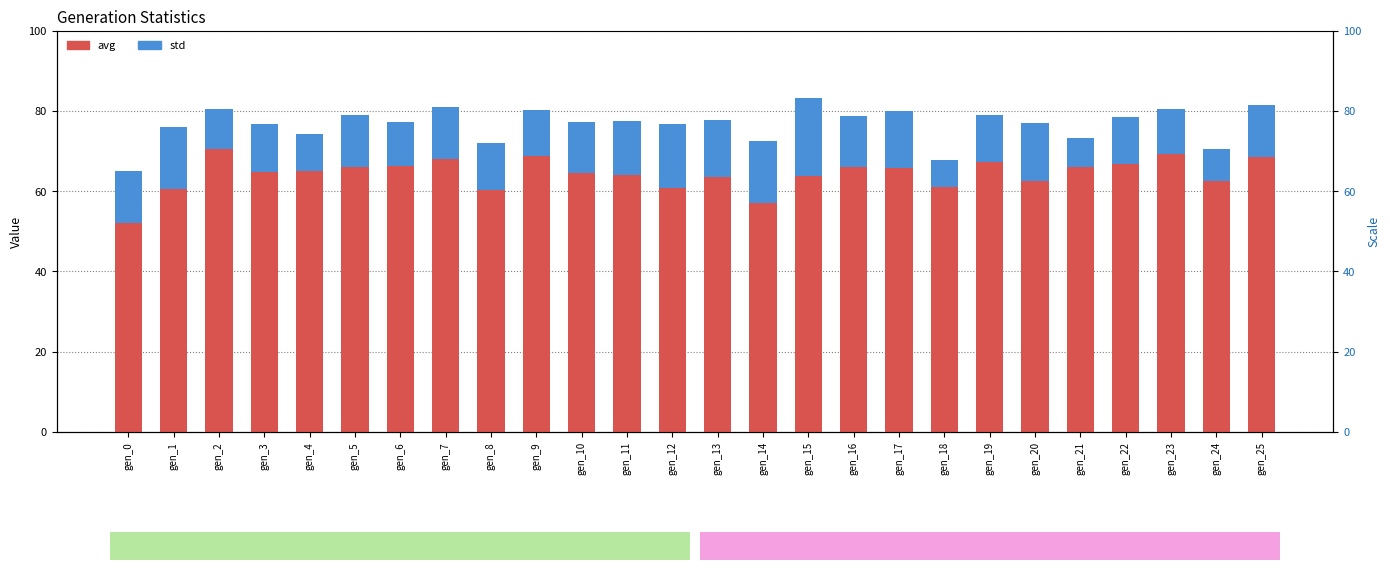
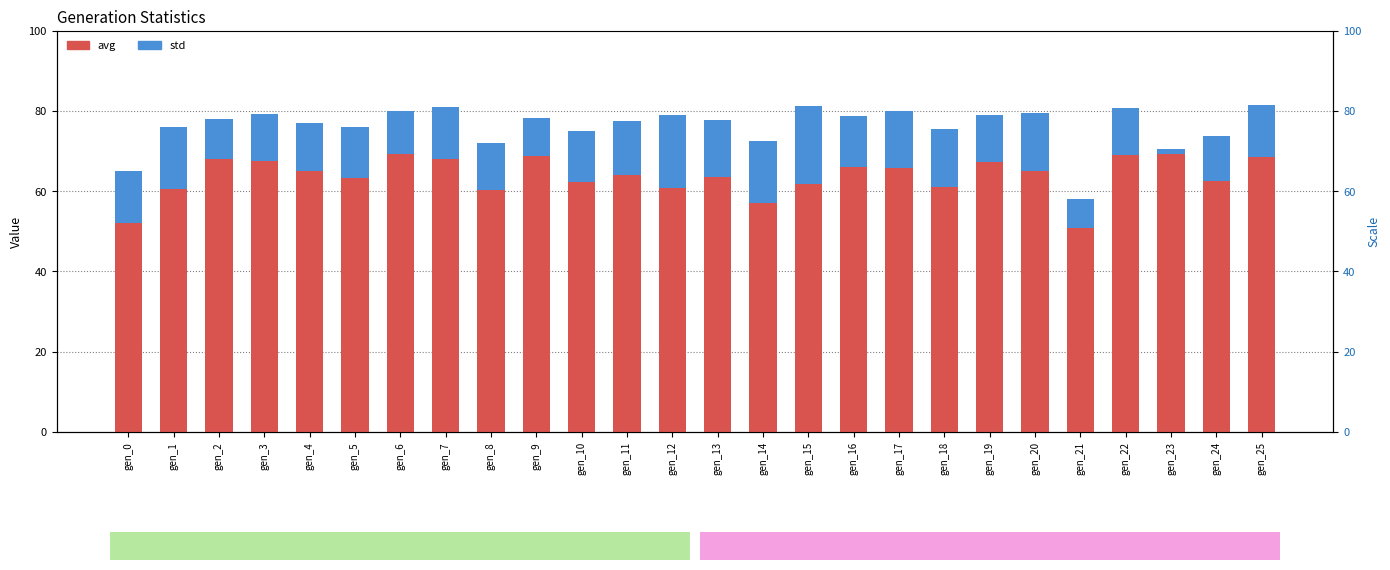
  {
    "avg": {
      "gen_0": 52,
      "gen_1": 61,
-     "gen_2": 71,
-     "gen_3": 65,
+     "gen_2": 68,
+     "gen_3": 67,
      "gen_4": 65,
-     "gen_5": 66,
-     "gen_6": 66,
+     "gen_5": 63,
+     "gen_6": 69,
      "gen_7": 68,
      "gen_8": 60,
      "gen_9": 69,
-     "gen_10": 64,
+     "gen_10": 62,
      "gen_11": 64,
      "gen_12": 61,
      "gen_13": 64,
      "gen_14": 57,
-     "gen_15": 64,
+     "gen_15": 62,
      "gen_16": 66,
      "gen_17": 66,
      "gen_18": 61,
      "gen_19": 67,
-     "gen_20": 63,
-     "gen_21": 66,
-     "gen_22": 67,
+     "gen_20": 65,
+     "gen_21": 51,
+     "gen_22": 69,
      "gen_23": 69,
      "gen_24": 63,
      "gen_25": 68
    },
    "std": {
      "gen_0": 13,
      "gen_1": 16,
      "gen_2": 10,
      "gen_3": 12,
-     "gen_4": 9,
+     "gen_4": 12,
      "gen_5": 13,
      "gen_6": 11,
      "gen_7": 13,
      "gen_8": 12,
-     "gen_9": 12,
+     "gen_9": 9,
      "gen_10": 13,
      "gen_11": 13,
-     "gen_12": 16,
+     "gen_12": 18,
      "gen_13": 14,
      "gen_14": 16,
      "gen_15": 19,
      "gen_16": 13,
      "gen_17": 14,
-     "gen_18": 7,
+     "gen_18": 15,
      "gen_19": 12,
      "gen_20": 15,
      "gen_21": 7,
      "gen_22": 12,
-     "gen_23": 11,
-     "gen_24": 8,
+     "gen_23": 1,
+     "gen_24": 11,
      "gen_25": 13
    }
  }
